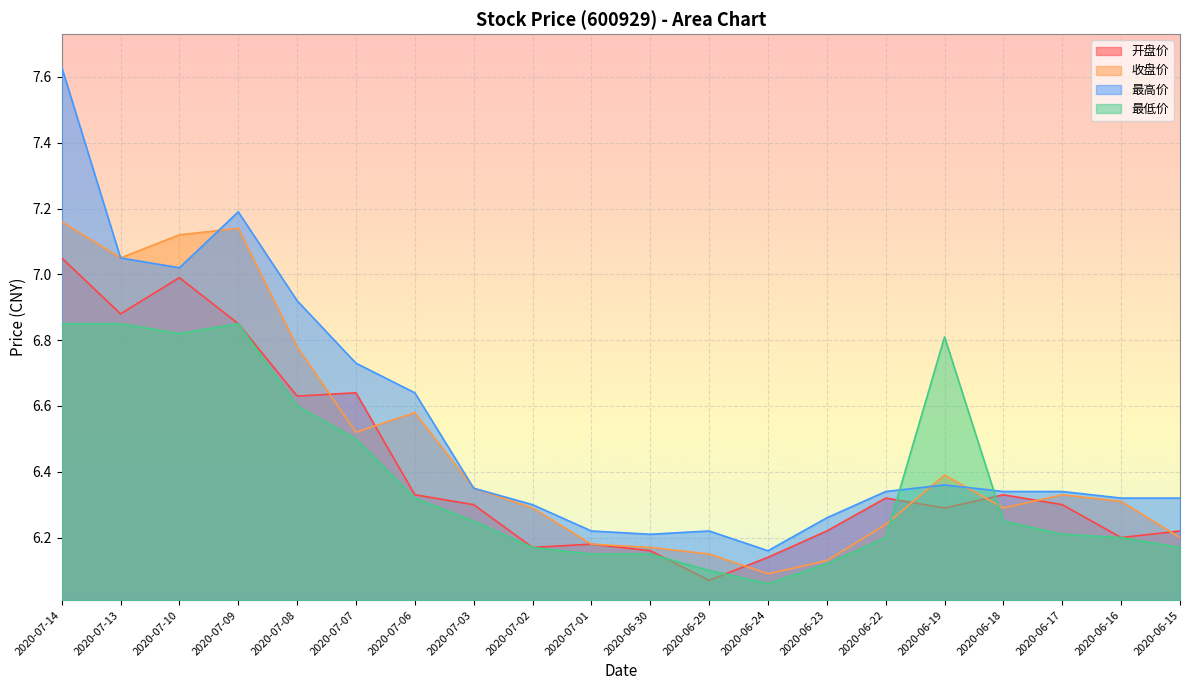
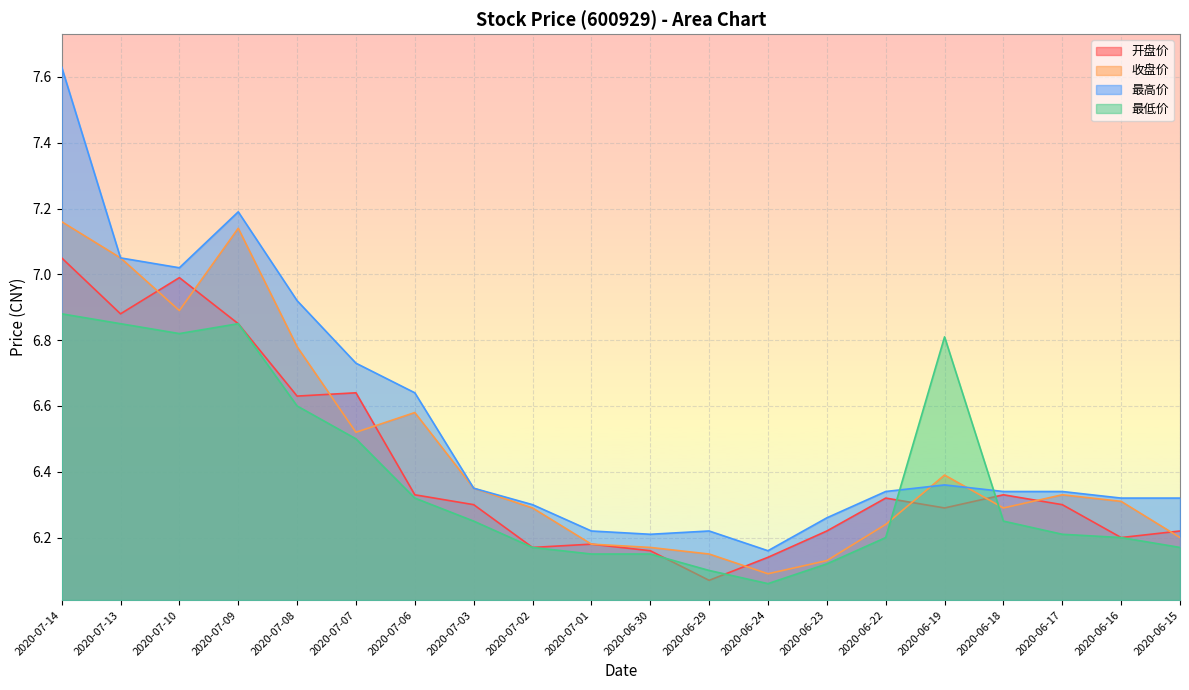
  {
    "开盘价": {
      "2020-07-14": 7.05,
      "2020-07-13": 6.88,
      "2020-07-10": 6.99,
      "2020-07-08": 6.63,
      "2020-07-07": 6.64,
      "2020-07-06": 6.33,
      "2020-07-03": 6.30,
      "2020-06-30": 6.16,
      "2020-06-29": 6.07,
      "2020-06-24": 6.14,
      "2020-06-23": 6.22,
      "2020-06-22": 6.32,
      "2020-06-19": 6.29,
      "2020-06-18": 6.33,
      "2020-06-17": 6.30,
      "2020-06-15": 6.22
    },
    "收盘价": {
      "2020-07-14": 7.16,
-     "2020-07-10": 7.12,
+     "2020-07-10": 6.89,
      "2020-07-09": 7.14,
      "2020-07-08": 6.78,
      "2020-07-07": 6.52,
      "2020-07-06": 6.58,
      "2020-07-02": 6.29,
      "2020-06-30": 6.17,
      "2020-06-29": 6.15,
      "2020-06-24": 6.09,
      "2020-06-23": 6.13,
      "2020-06-22": 6.24,
      "2020-06-19": 6.39,
      "2020-06-18": 6.29,
      "2020-06-17": 6.33,
      "2020-06-16": 6.31,
      "2020-06-15": 6.20
    },
    "最高价": {
      "2020-07-14": 7.63,
      "2020-07-10": 7.02,
      "2020-07-09": 7.19,
      "2020-07-08": 6.92,
      "2020-07-07": 6.73,
      "2020-07-06": 6.64,
      "2020-07-02": 6.30,
      "2020-07-01": 6.22,
      "2020-06-30": 6.21,
      "2020-06-29": 6.22,
      "2020-06-24": 6.16,
      "2020-06-23": 6.26,
      "2020-06-22": 6.34,
      "2020-06-19": 6.36,
      "2020-06-18": 6.34,
      "2020-06-17": 6.34,
      "2020-06-16": 6.32,
      "2020-06-15": 6.32
    },
    "最低价": {
-     "2020-07-14": 6.85,
+     "2020-07-14": 6.88,
      "2020-07-13": 6.85,
      "2020-07-10": 6.82,
      "2020-07-08": 6.60,
      "2020-07-07": 6.50,
      "2020-07-06": 6.32,
      "2020-07-03": 6.25,
      "2020-07-01": 6.15,
      "2020-06-30": 6.15,
      "2020-06-29": 6.10,
      "2020-06-24": 6.06,
      "2020-06-23": 6.12,
      "2020-06-22": 6.20,
      "2020-06-19": 6.81,
      "2020-06-18": 6.25,
      "2020-06-17": 6.21,
      "2020-06-15": 6.17
    }
  }
